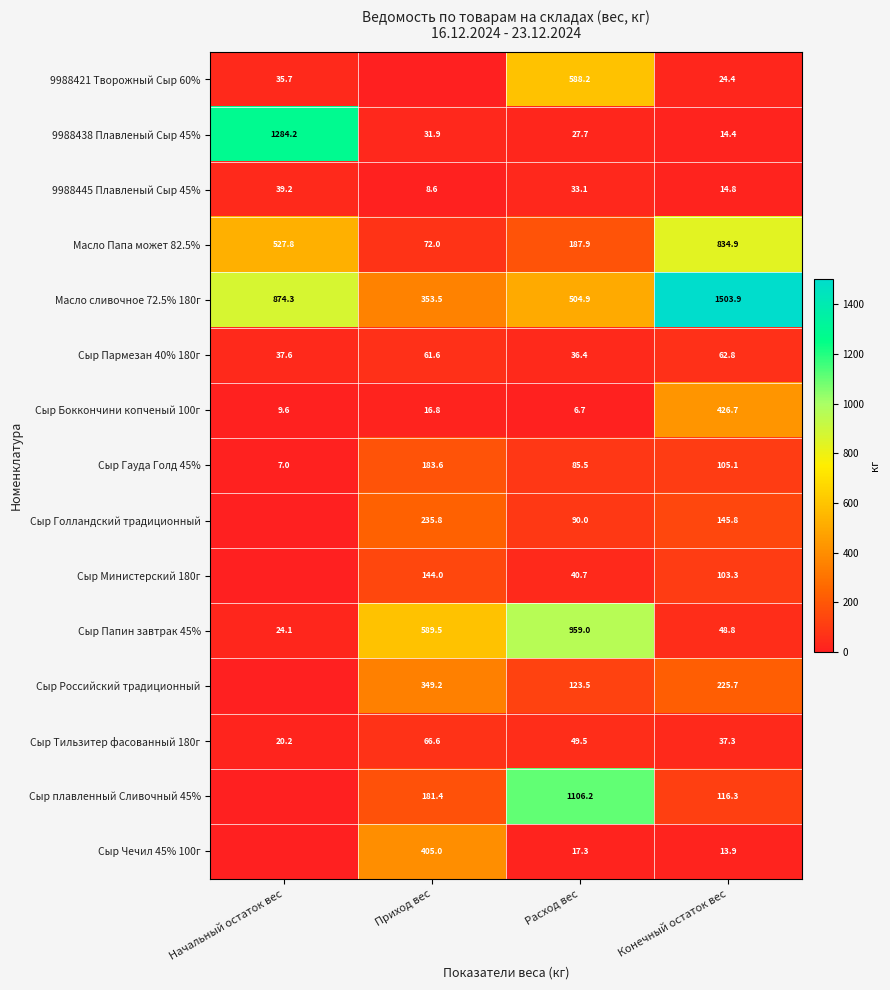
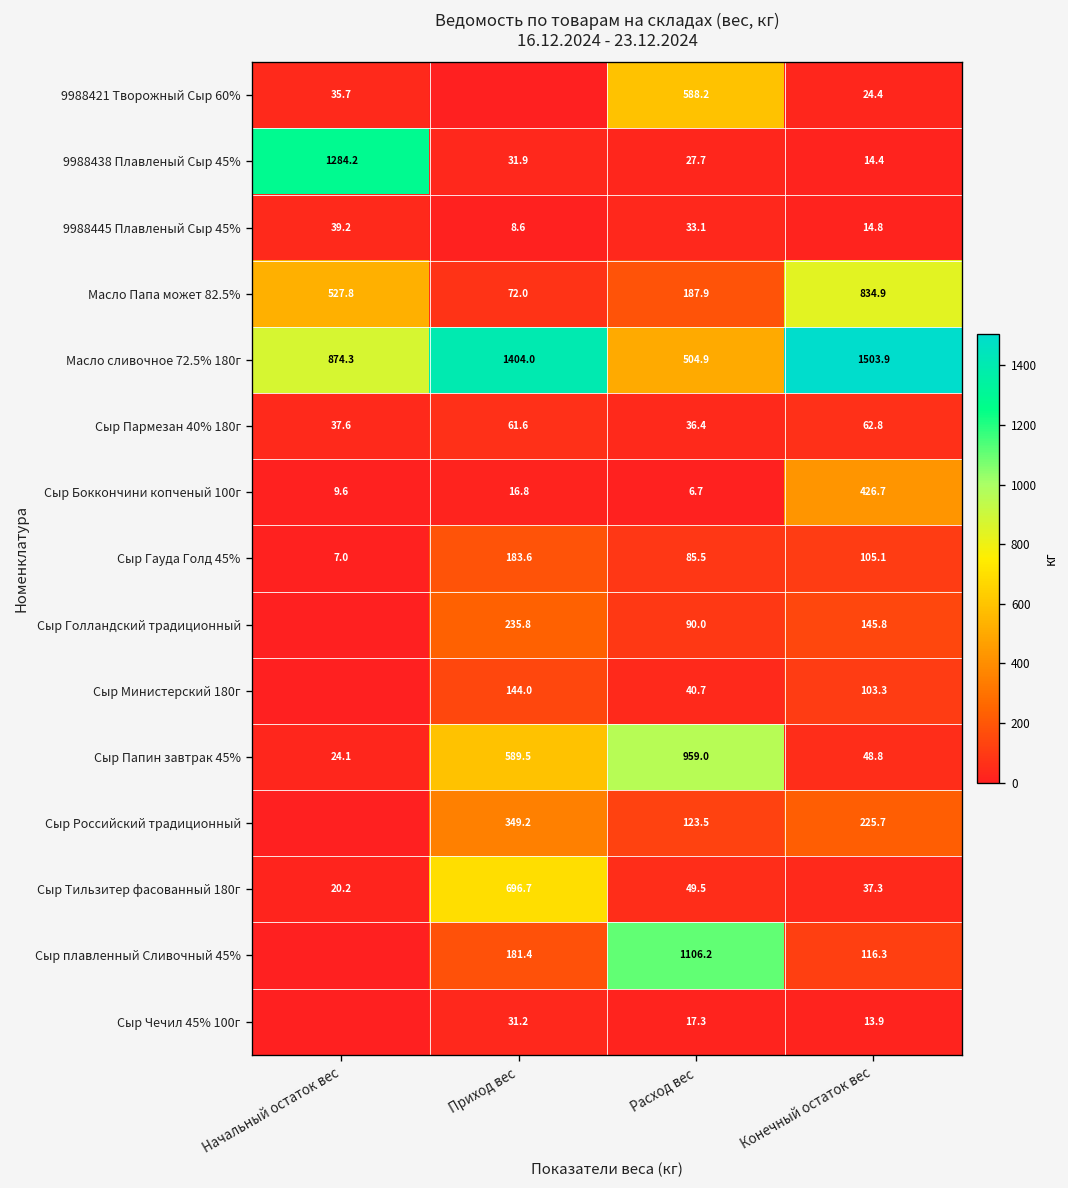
  {
    "9988421 Творожный Сыр 60%": {
      "Начальный остаток вес": 35.7,
      "Расход вес": 588.2,
      "Конечный остаток вес": 24.4
    },
    "9988438 Плавленый Сыр 45%": {
      "Начальный остаток вес": 1284.2,
      "Приход вес": 31.9,
      "Расход вес": 27.7,
      "Конечный остаток вес": 14.4
    },
    "9988445 Плавленый Сыр 45%": {
      "Начальный остаток вес": 39.2,
      "Приход вес": 8.6,
      "Расход вес": 33.1,
      "Конечный остаток вес": 14.8
    },
    "Масло Папа может 82.5%": {
      "Начальный остаток вес": 527.8,
      "Приход вес": 72.0,
      "Расход вес": 187.9,
      "Конечный остаток вес": 834.9
    },
    "Масло сливочное 72.5% 180г": {
      "Начальный остаток вес": 874.3,
-     "Приход вес": 353.5,
+     "Приход вес": 1404.0,
      "Расход вес": 504.9,
      "Конечный остаток вес": 1503.9
    },
    "Сыр Пармезан 40% 180г": {
      "Начальный остаток вес": 37.6,
      "Приход вес": 61.6,
      "Расход вес": 36.4,
      "Конечный остаток вес": 62.8
    },
    "Сыр Боккончини копченый 100г": {
      "Начальный остаток вес": 9.6,
      "Приход вес": 16.8,
      "Расход вес": 6.7,
      "Конечный остаток вес": 426.7
    },
    "Сыр Гауда Голд 45%": {
      "Начальный остаток вес": 7.0,
      "Приход вес": 183.6,
      "Расход вес": 85.5,
      "Конечный остаток вес": 105.1
    },
    "Сыр Голландский традиционный": {
      "Приход вес": 235.8,
      "Расход вес": 90.0,
      "Конечный остаток вес": 145.8
    },
    "Сыр Министерский 180г": {
      "Приход вес": 144.0,
      "Расход вес": 40.7,
      "Конечный остаток вес": 103.3
    },
    "Сыр Папин завтрак 45%": {
      "Начальный остаток вес": 24.1,
      "Приход вес": 589.5,
      "Расход вес": 959.0,
      "Конечный остаток вес": 48.8
    },
    "Сыр Российский традиционный": {
      "Приход вес": 349.2,
      "Расход вес": 123.5,
      "Конечный остаток вес": 225.7
    },
    "Сыр Тильзитер фасованный 180г": {
      "Начальный остаток вес": 20.2,
-     "Приход вес": 66.6,
+     "Приход вес": 696.7,
      "Расход вес": 49.5,
      "Конечный остаток вес": 37.3
    },
    "Сыр плавленный Сливочный 45%": {
      "Приход вес": 181.4,
      "Расход вес": 1106.2,
      "Конечный остаток вес": 116.3
    },
    "Сыр Чечил 45% 100г": {
-     "Приход вес": 405.0,
+     "Приход вес": 31.2,
      "Расход вес": 17.3,
      "Конечный остаток вес": 13.9
    }
  }
